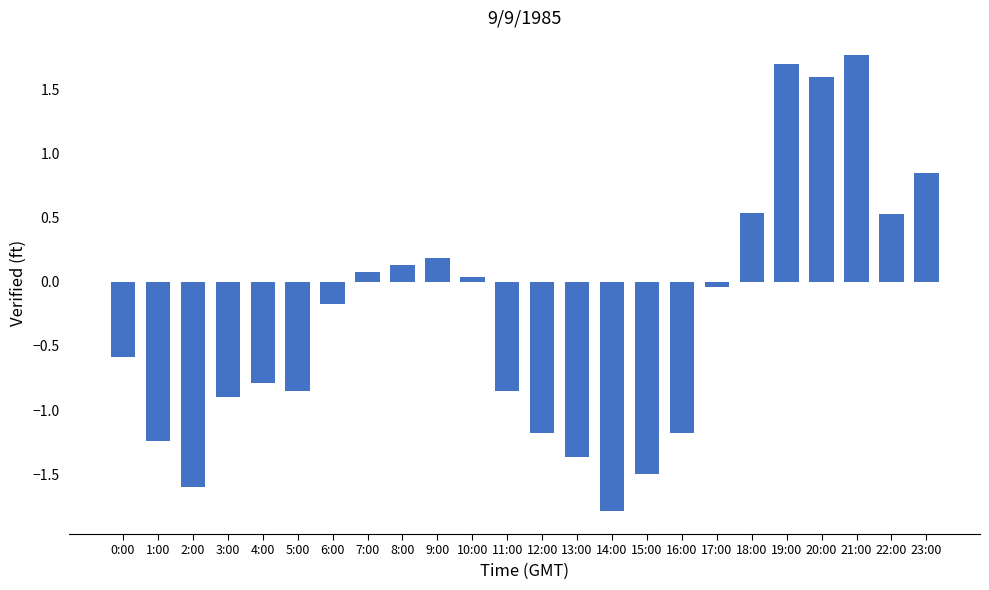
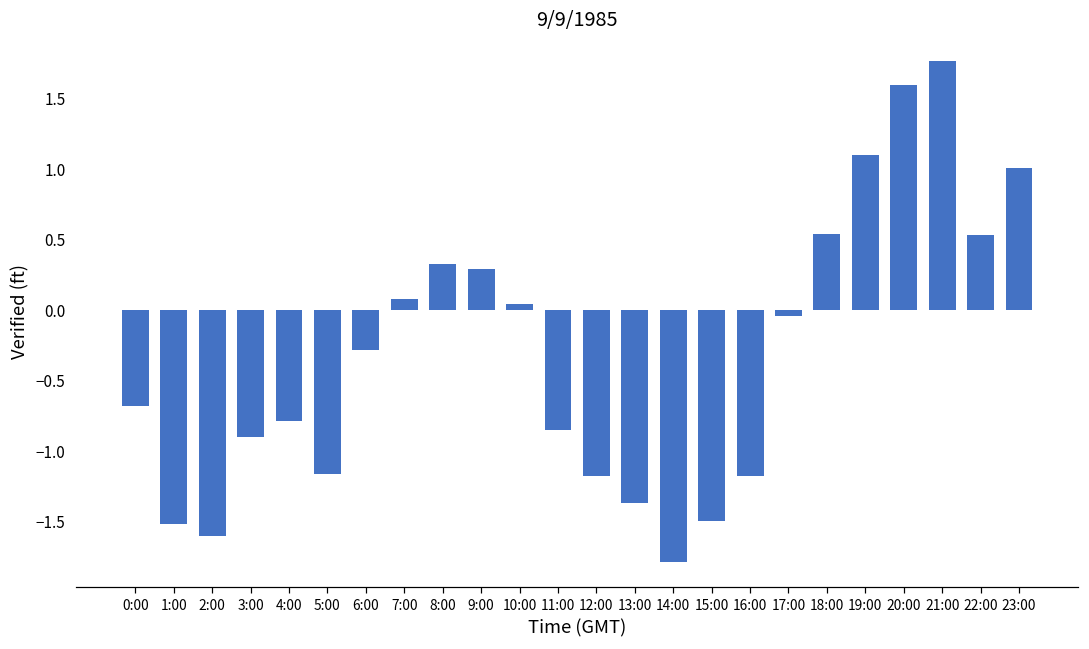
  {
-   "0:00": -0.59,
-   "1:00": -1.24,
+   "0:00": -0.68,
+   "1:00": -1.52,
    "2:00": -1.60,
    "3:00": -0.90,
    "4:00": -0.79,
-   "5:00": -0.85,
-   "6:00": -0.17,
+   "5:00": -1.16,
+   "6:00": -0.28,
    "7:00": 0.08,
-   "8:00": 0.13,
-   "9:00": 0.19,
+   "8:00": 0.33,
+   "9:00": 0.29,
    "10:00": 0.04,
    "11:00": -0.85,
    "12:00": -1.18,
    "13:00": -1.37,
    "14:00": -1.79,
    "15:00": -1.50,
    "16:00": -1.18,
    "17:00": -0.04,
    "18:00": 0.54,
-   "19:00": 1.7,
+   "19:00": 1.1,
    "20:00": 1.60,
    "21:00": 1.77,
    "22:00": 0.53,
-   "23:00": 0.85
+   "23:00": 1.01
  }
